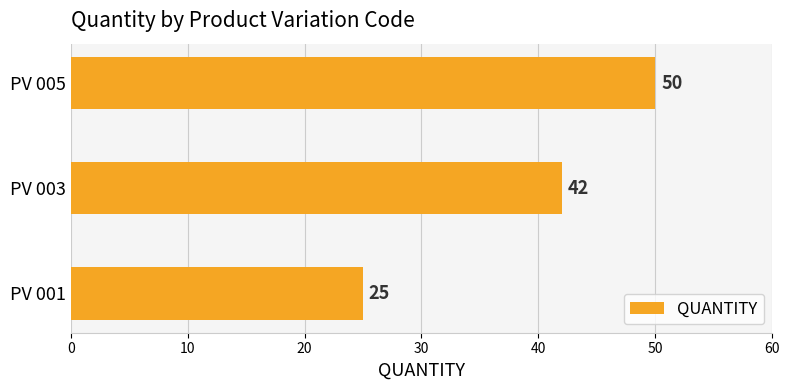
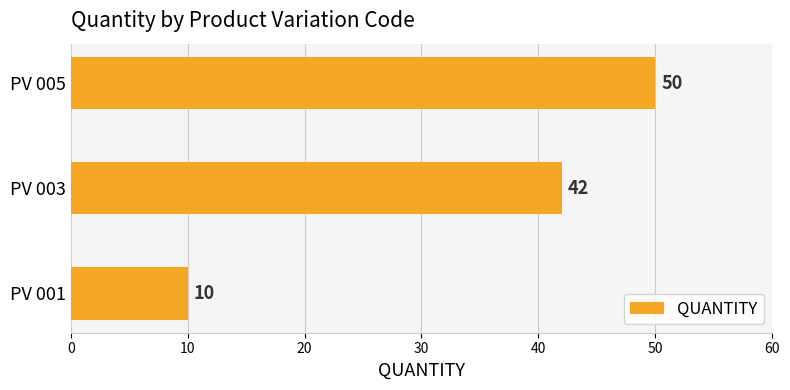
  {
    "PV 005": 50,
    "PV 003": 42,
-   "PV 001": 25
+   "PV 001": 10
  }
